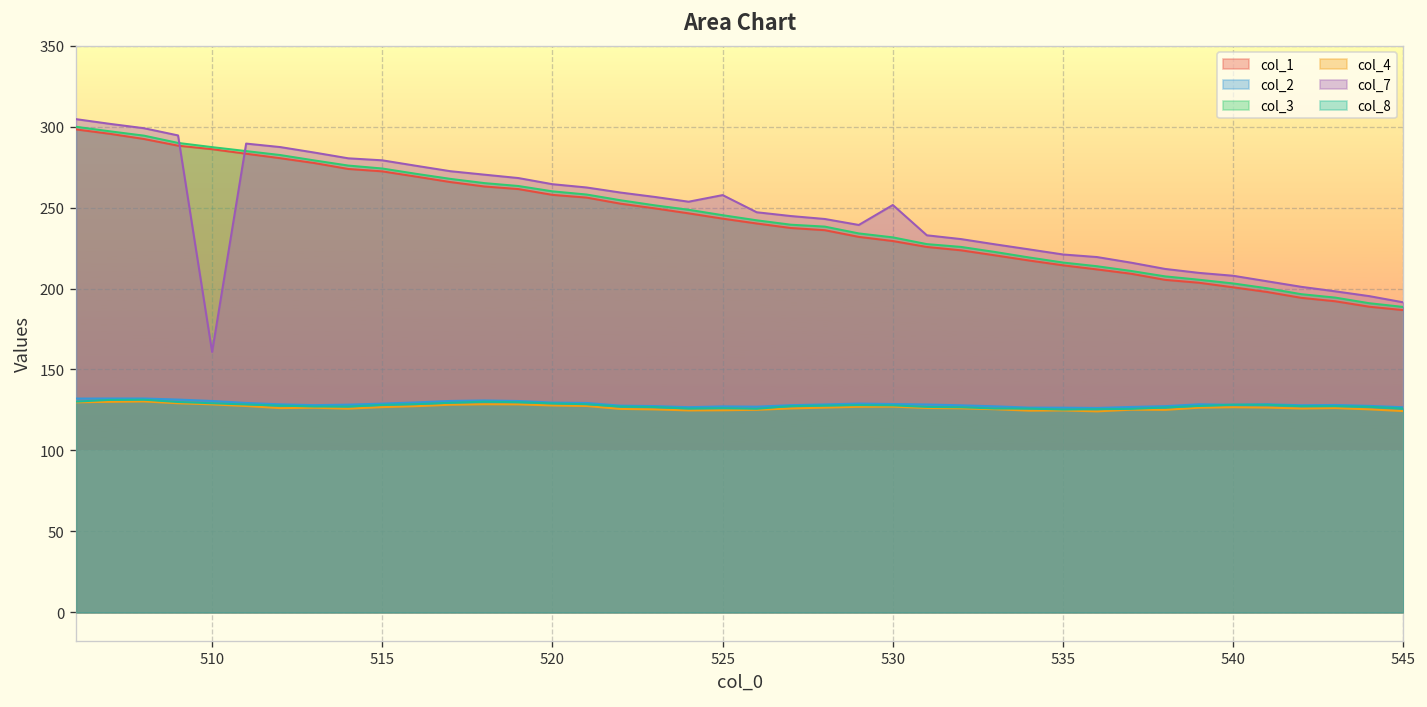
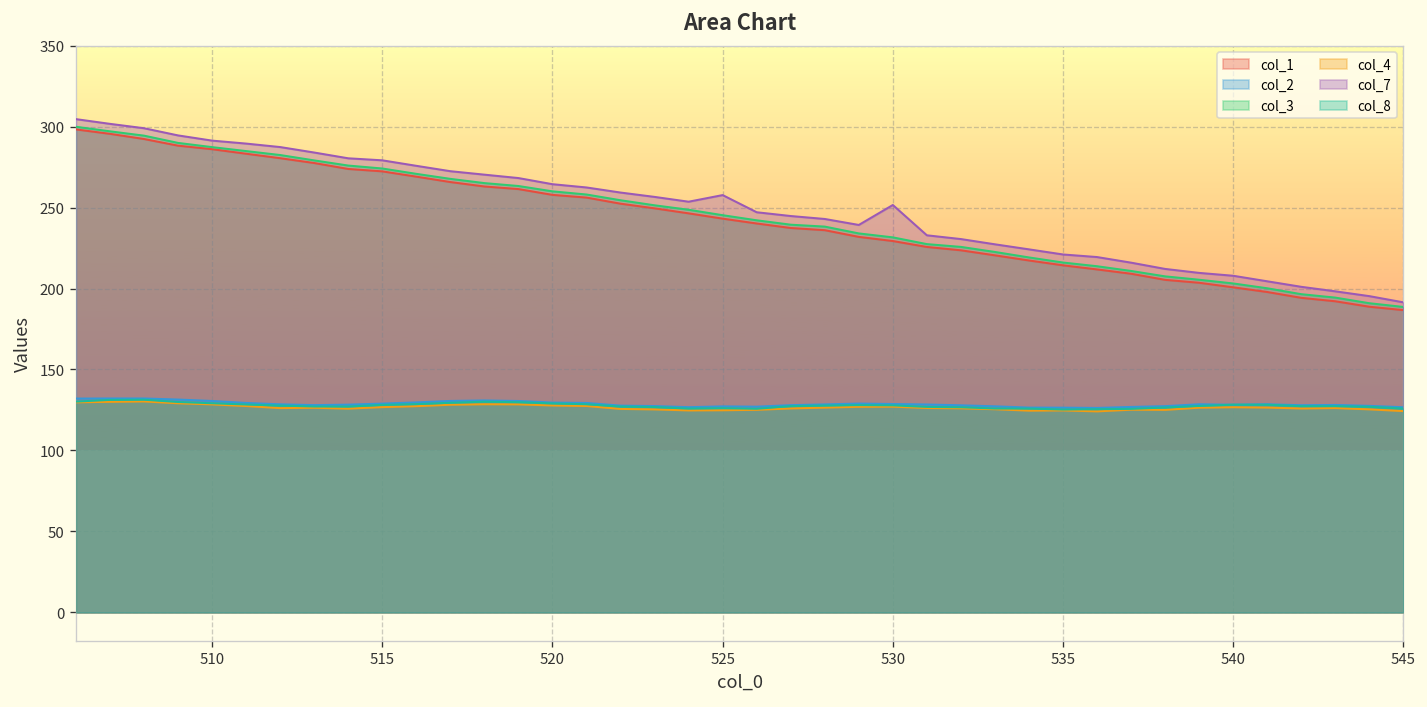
  {
    "col_7": {
-     "510": 161,
+     "510": 291,
      "515": 279,
      "520": 264,
      "525": 258,
      "530": 252,
      "535": 221,
      "540": 208,
      "545": 191
    }
  }
